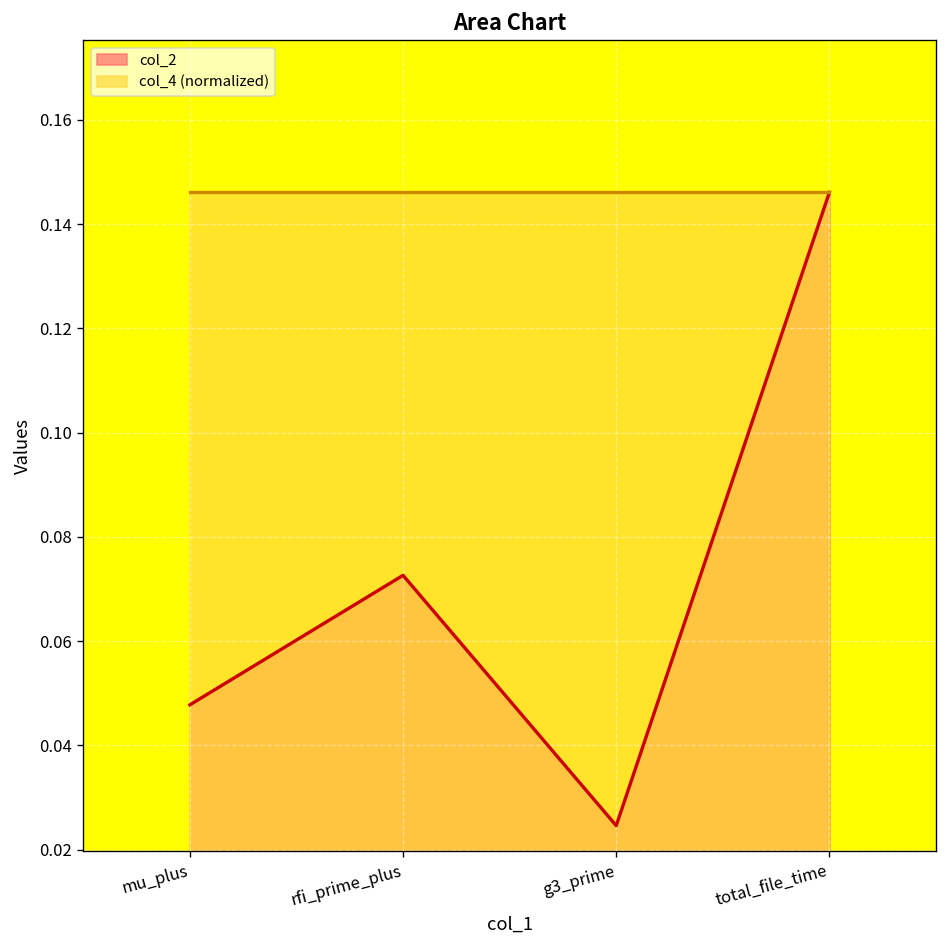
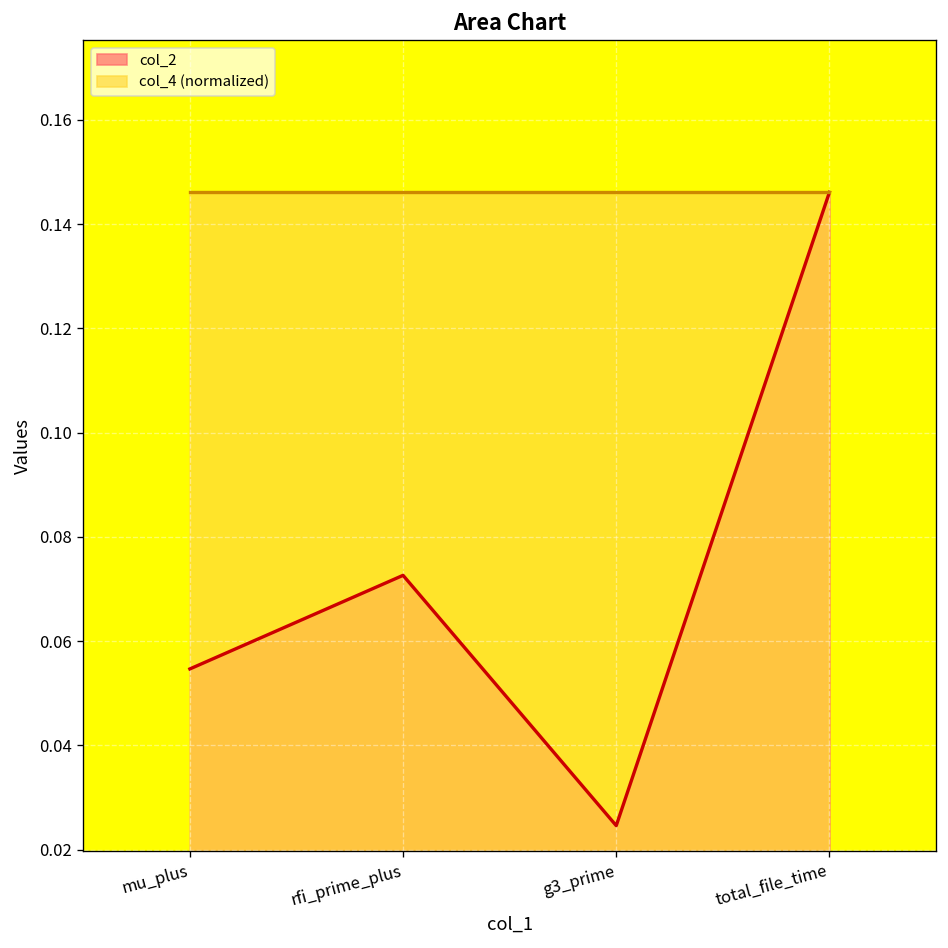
  {
    "col_2": {
-     "mu_plus": 0.048,
+     "mu_plus": 0.055,
      "rfi_prime_plus": 0.073,
      "g3_prime": 0.025
    },
    "col_4 (normalized)": {
      "mu_plus": 0.146,
      "rfi_prime_plus": 0.146,
      "g3_prime": 0.146
    }
  }
